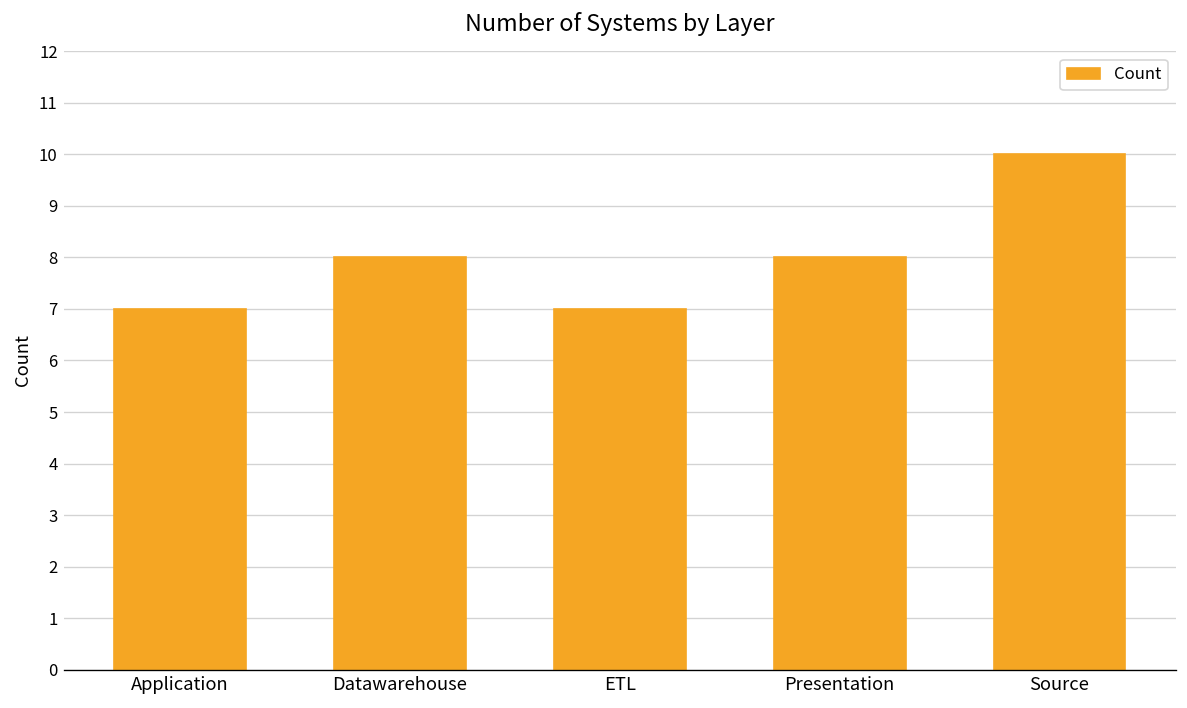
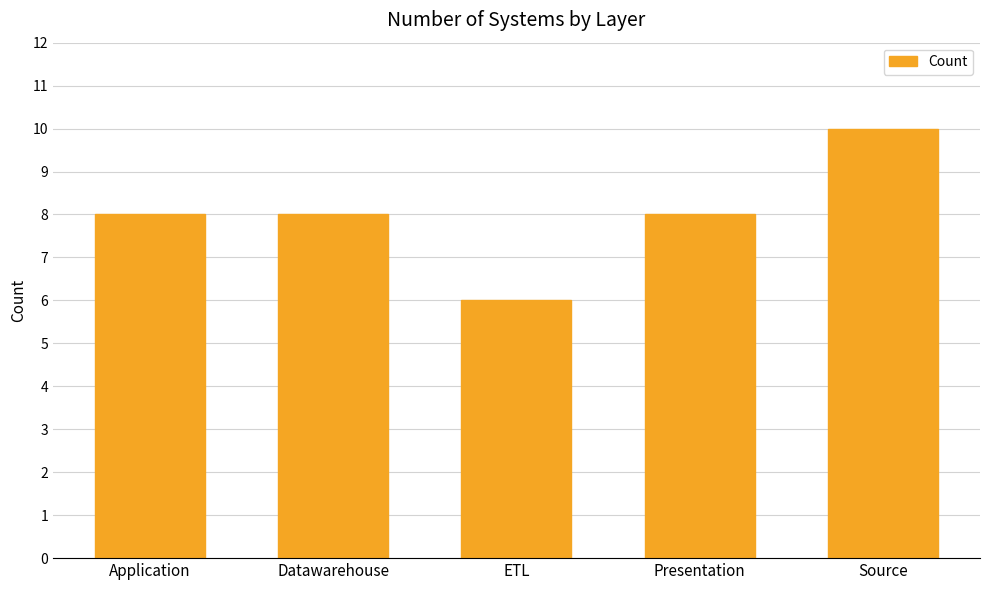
  {
-   "Application": 7,
+   "Application": 8,
    "Datawarehouse": 8,
-   "ETL": 7,
+   "ETL": 6,
    "Presentation": 8,
    "Source": 10
  }
